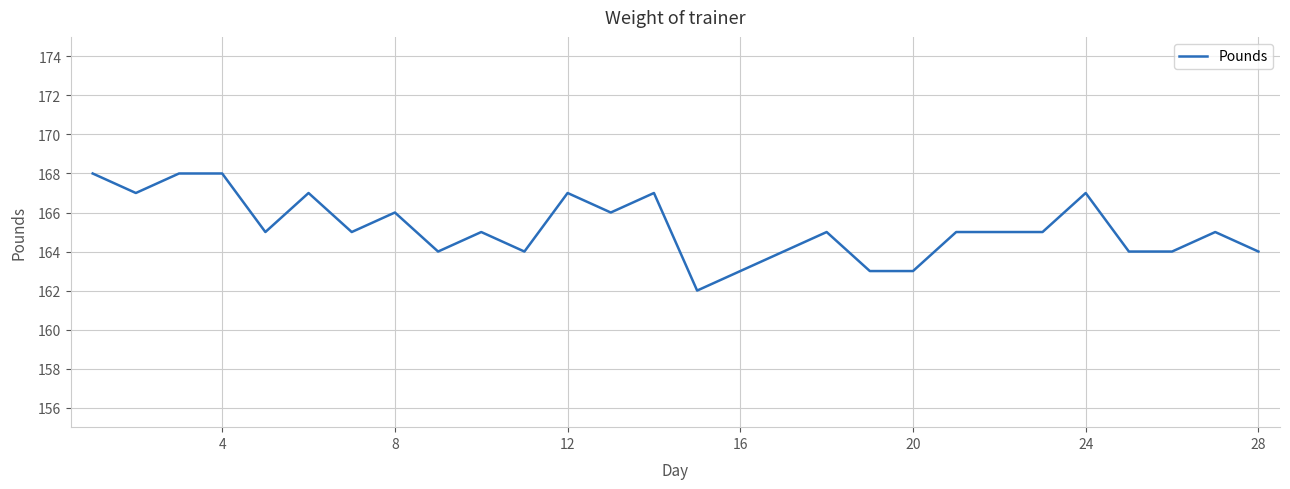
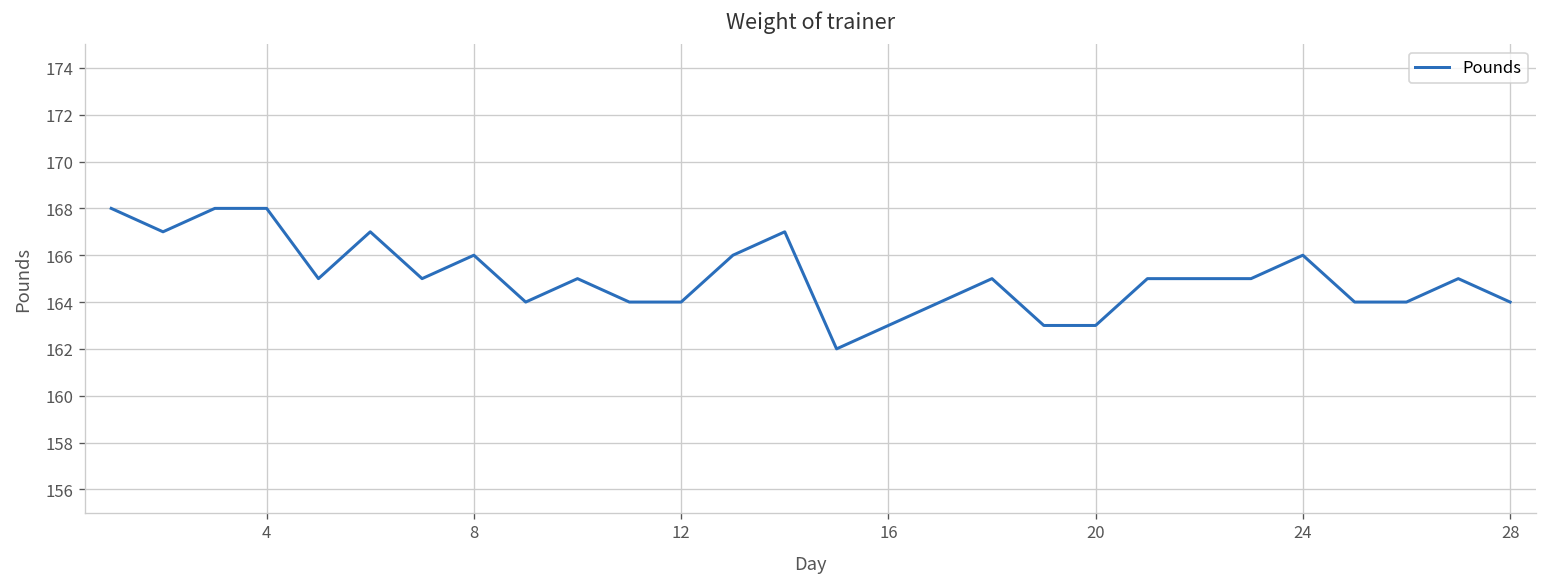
  {
    "4": 168,
    "8": 166,
-   "12": 167,
+   "12": 164,
    "16": 163,
    "20": 163,
-   "24": 167,
+   "24": 166,
    "28": 164
  }
